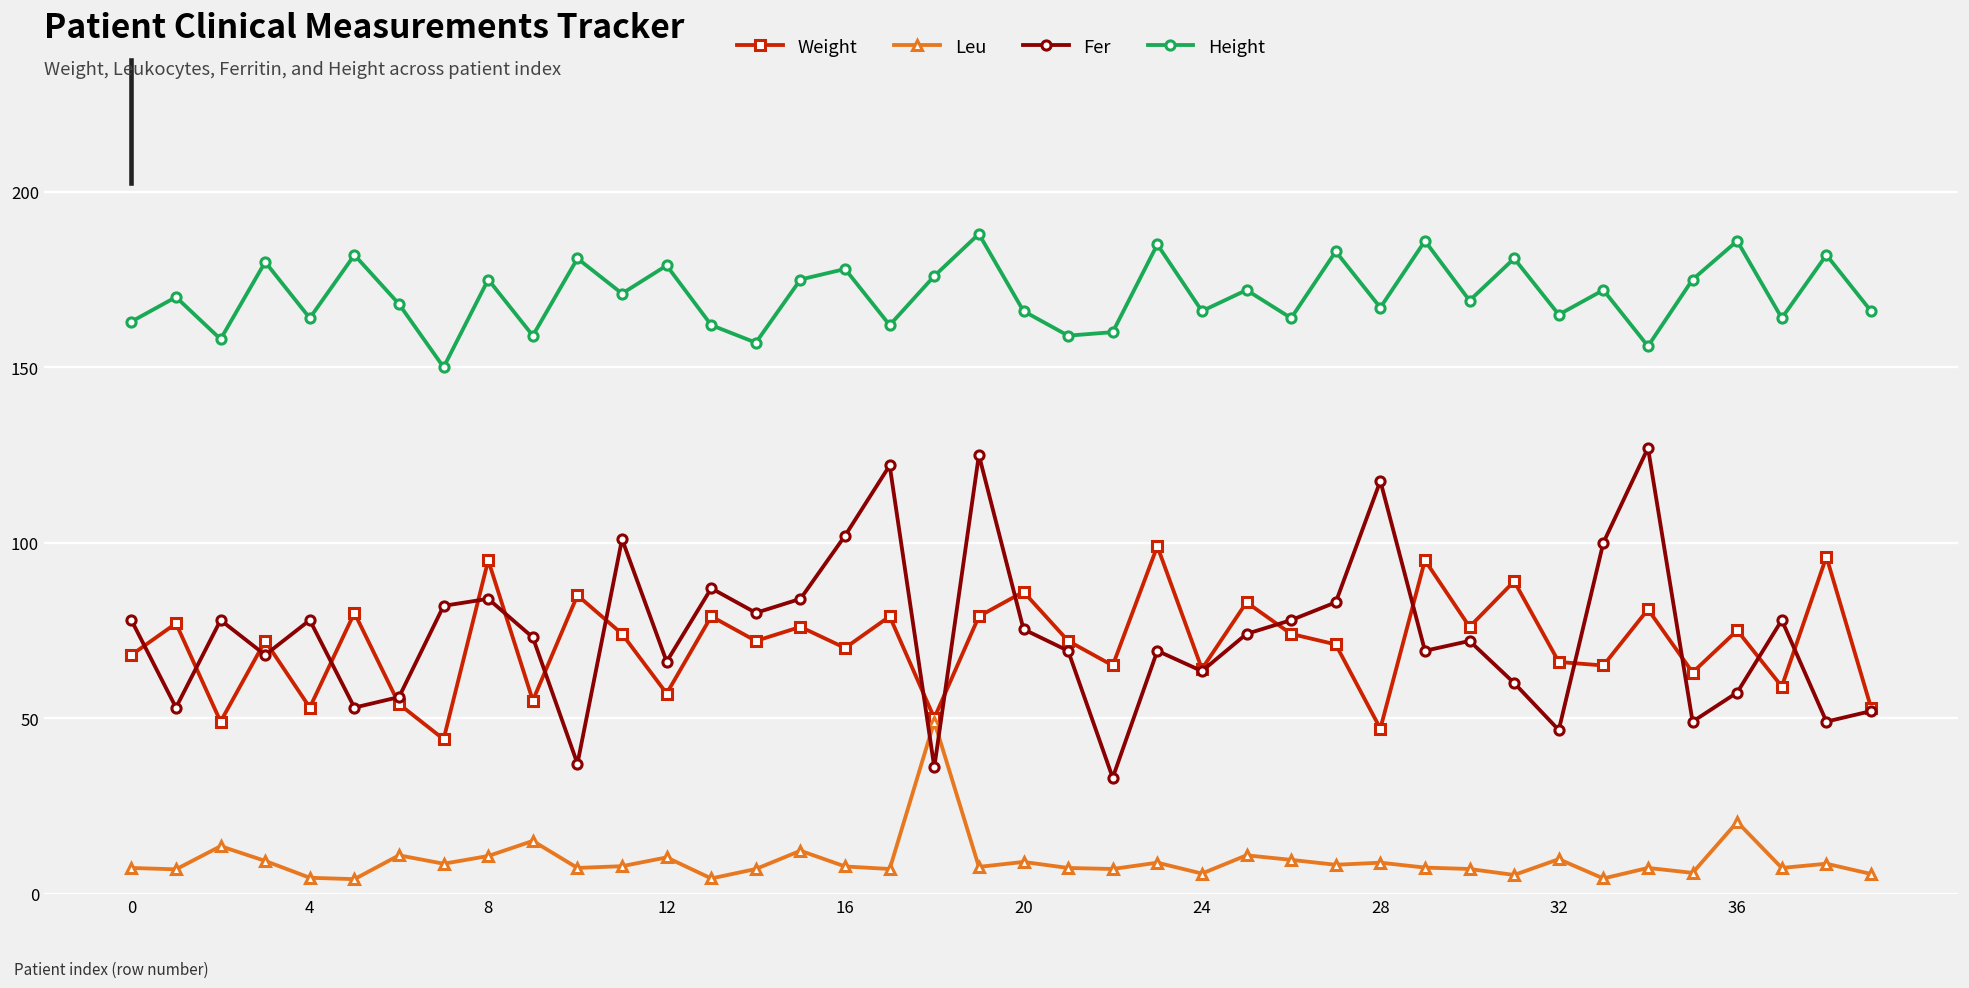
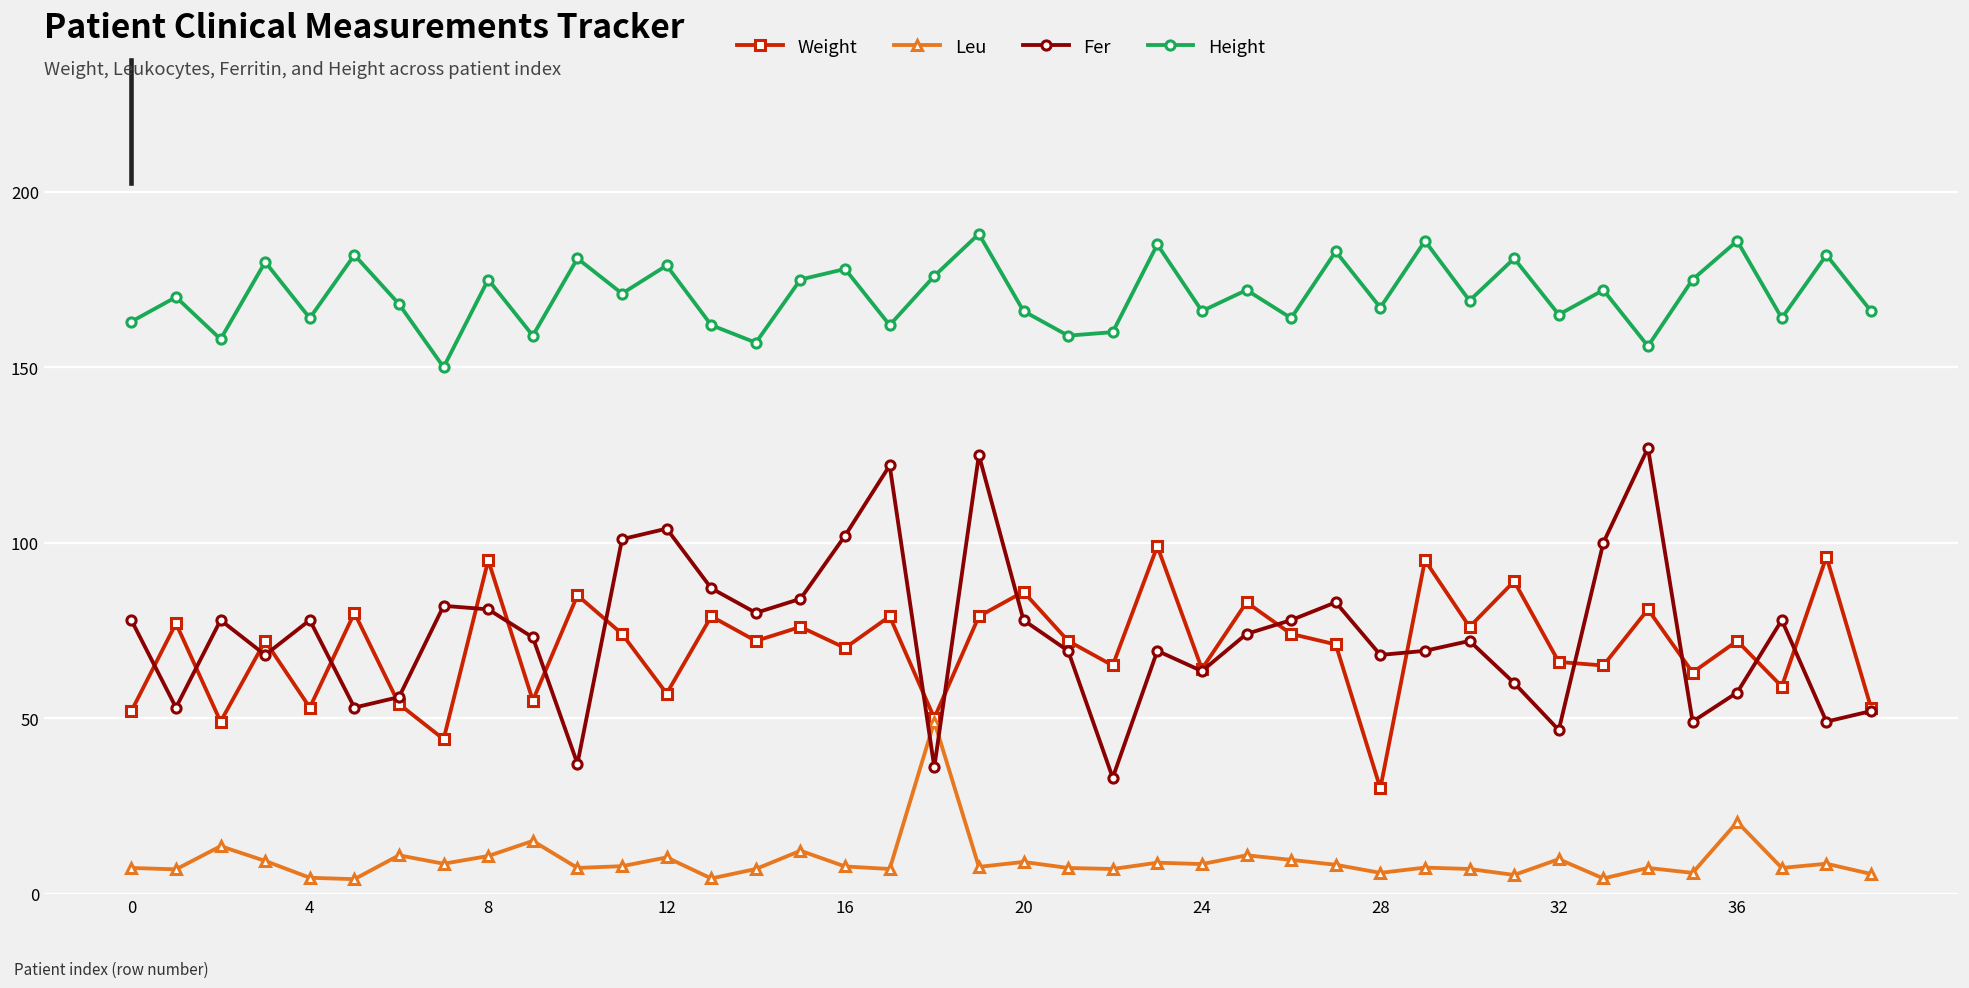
  {
    "Weight": {
-     "0": 68,
+     "0": 52,
      "4": 53,
      "8": 95,
      "12": 57,
      "16": 70,
      "20": 86,
-     "28": 47,
+     "28": 30,
      "32": 66,
-     "36": 75
+     "36": 72
    },
    "Leu": {
      "0": 7,
      "4": 5,
      "8": 11,
      "12": 10,
      "16": 8,
      "20": 9,
-     "24": 6,
-     "28": 9,
+     "24": 8,
+     "28": 6,
      "32": 10,
      "36": 20
    },
    "Fer": {
      "0": 78,
      "4": 78,
-     "8": 84,
-     "12": 66,
+     "8": 81,
+     "12": 104,
      "16": 102,
-     "20": 75,
-     "28": 118,
+     "20": 78,
+     "28": 68,
      "32": 47,
      "36": 57
    },
    "Height": {
      "0": 163,
      "4": 164,
      "8": 175,
      "12": 179,
      "16": 178,
      "20": 166,
      "24": 166,
      "28": 167,
      "32": 165,
      "36": 186
    }
  }
